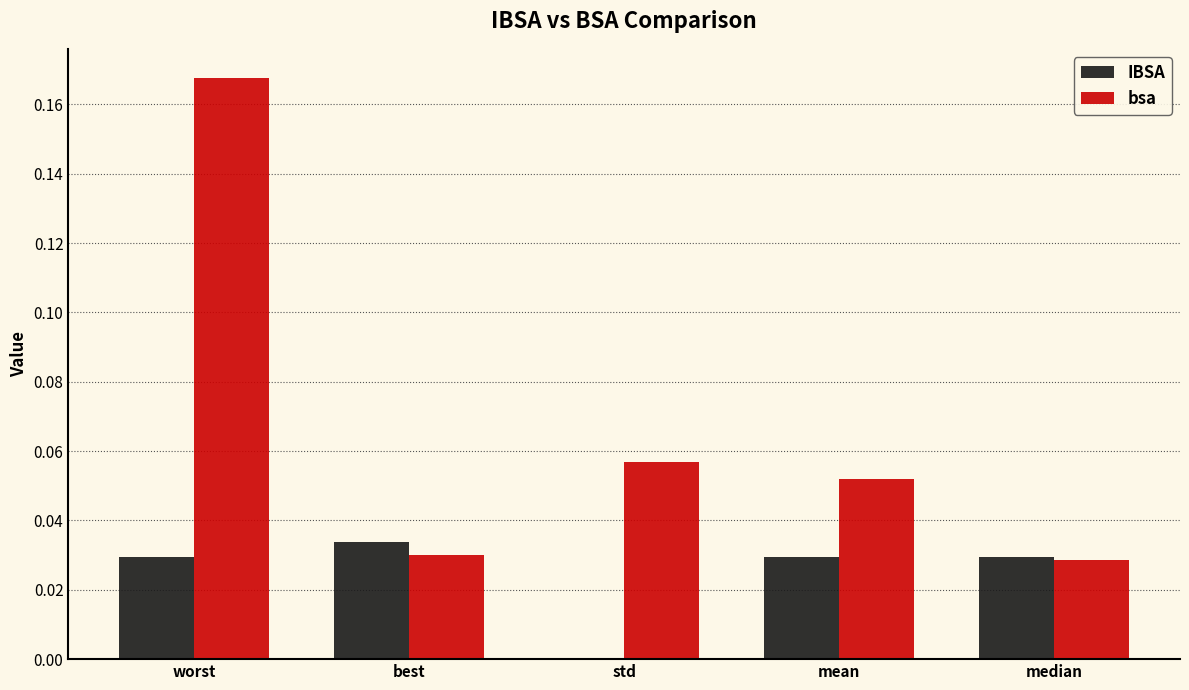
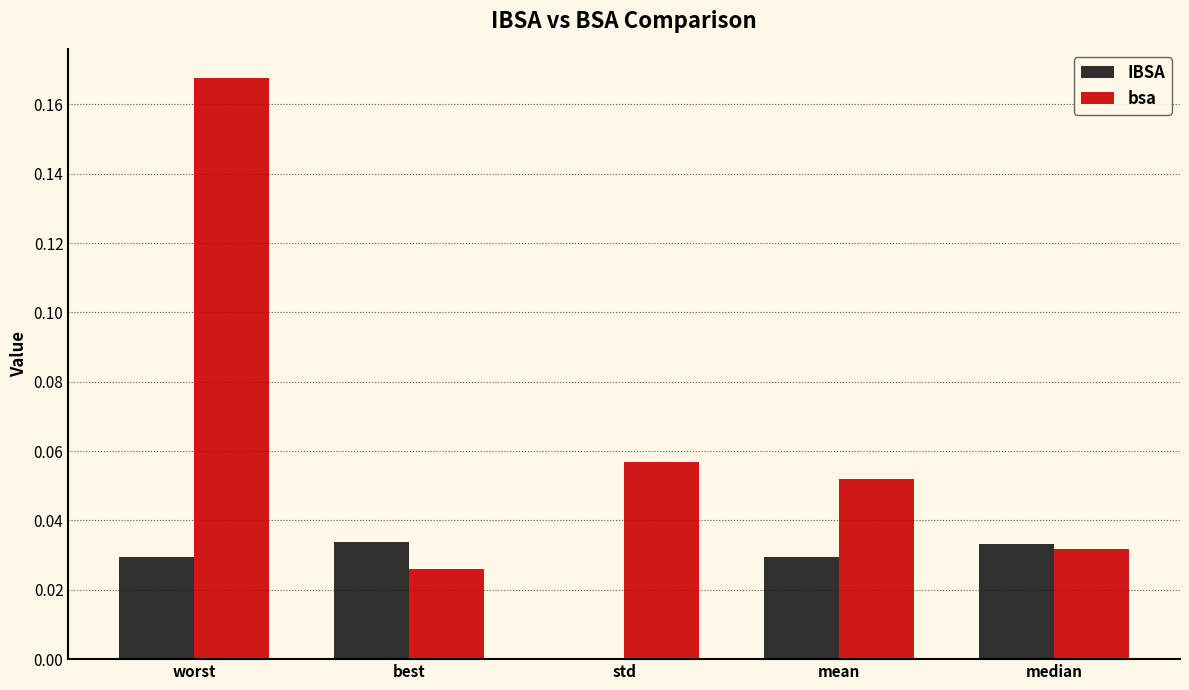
  {
    "IBSA": {
      "worst": 0.030,
      "best": 0.034,
      "mean": 0.030,
-     "median": 0.030
+     "median": 0.033
    },
    "bsa": {
      "worst": 0.168,
-     "best": 0.030,
+     "best": 0.026,
      "std": 0.057,
      "mean": 0.052,
-     "median": 0.029
+     "median": 0.032
    }
  }
